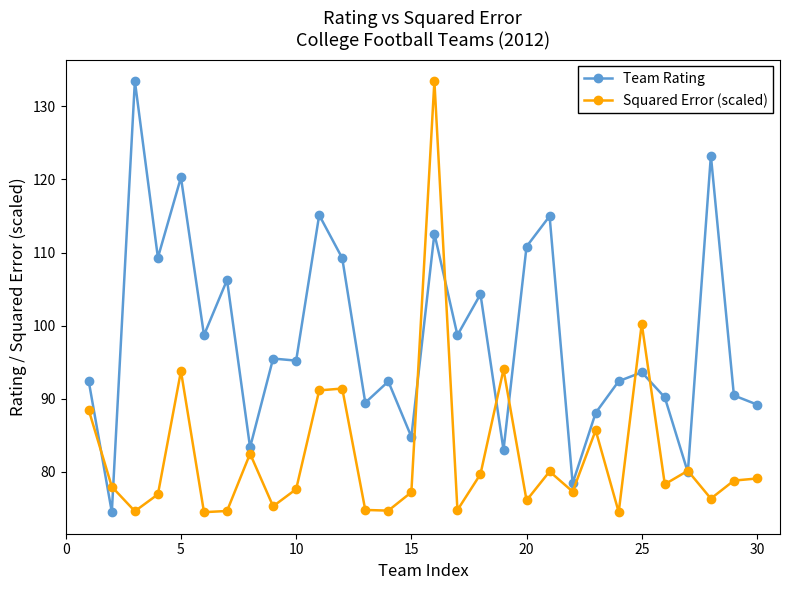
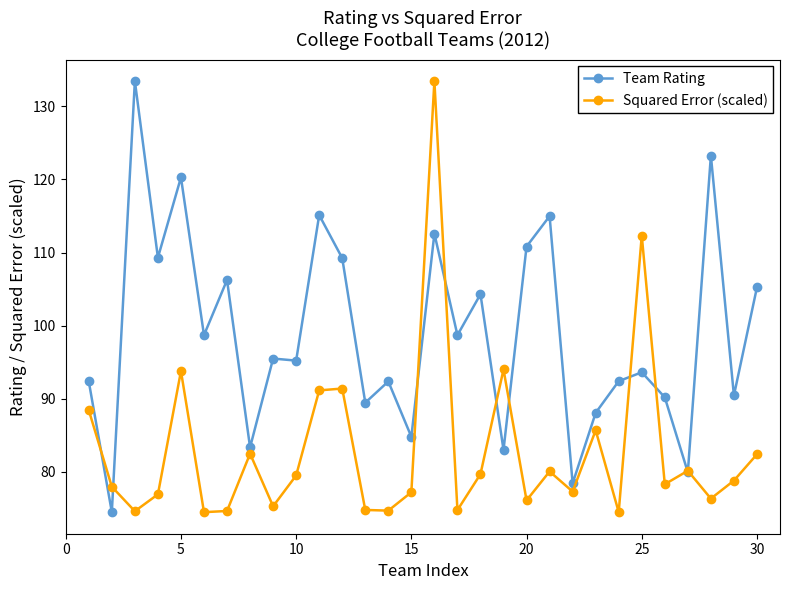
  {
    "Team Rating": {
      "5": 120,
      "10": 95,
      "15": 85,
      "20": 111,
      "25": 94,
-     "30": 89
+     "30": 105
    },
    "Squared Error (scaled)": {
      "5": 94,
-     "10": 78,
+     "10": 80,
      "15": 77,
      "20": 76,
-     "25": 100,
-     "30": 79
+     "25": 112,
+     "30": 82
    }
  }
